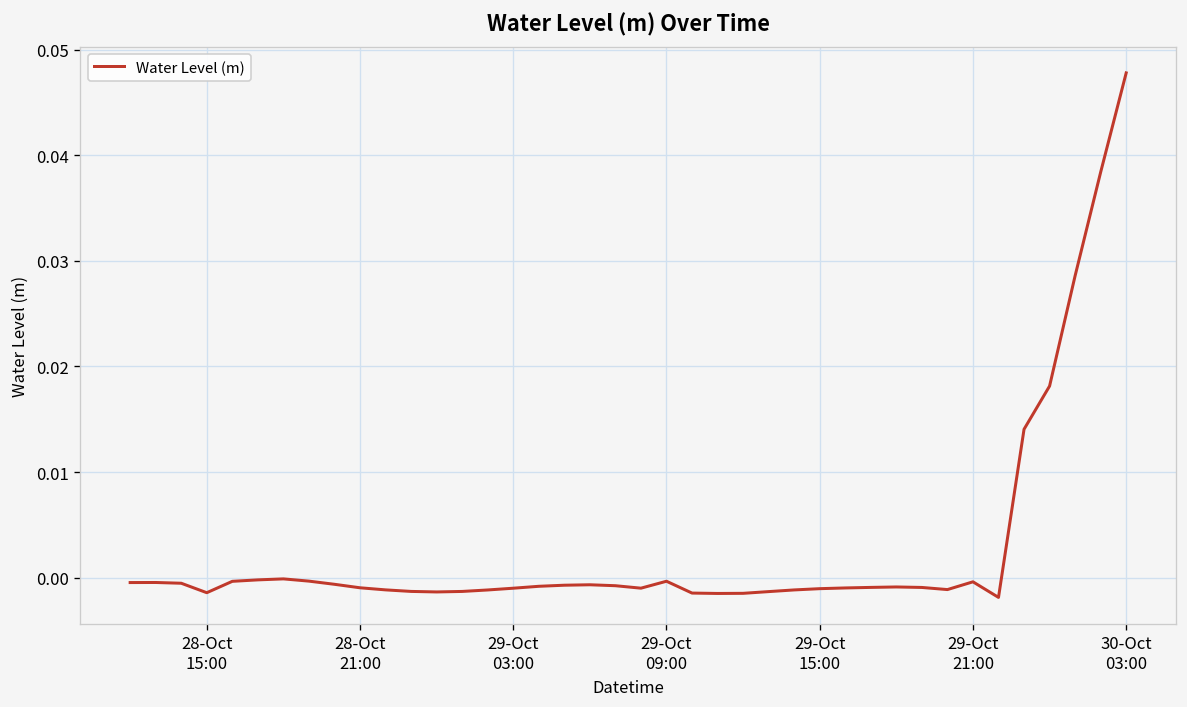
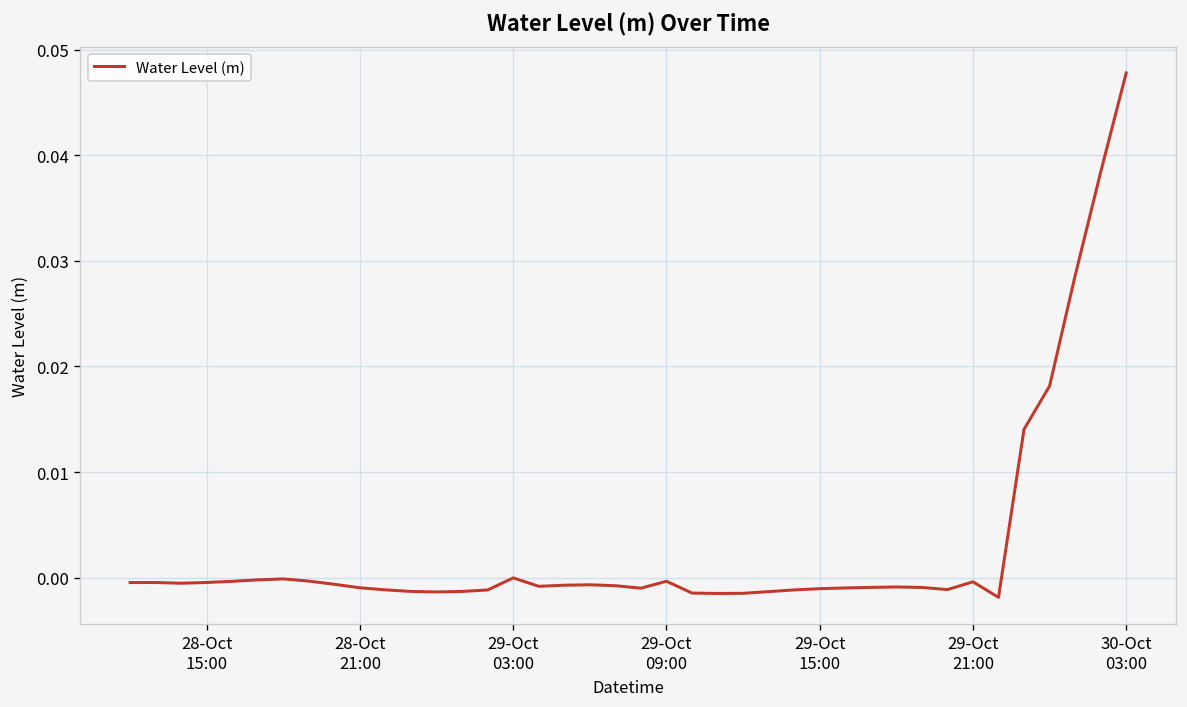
  {
-   "28-Oct 15:00": -0.001,
+   "28-Oct 15:00": 0.000,
    "28-Oct 21:00": -0.001,
-   "29-Oct 03:00": -0.001,
+   "29-Oct 03:00": 0.000,
    "29-Oct 09:00": 0.000,
    "29-Oct 15:00": -0.001,
    "29-Oct 21:00": 0.000,
    "30-Oct 03:00": 0.048
  }
